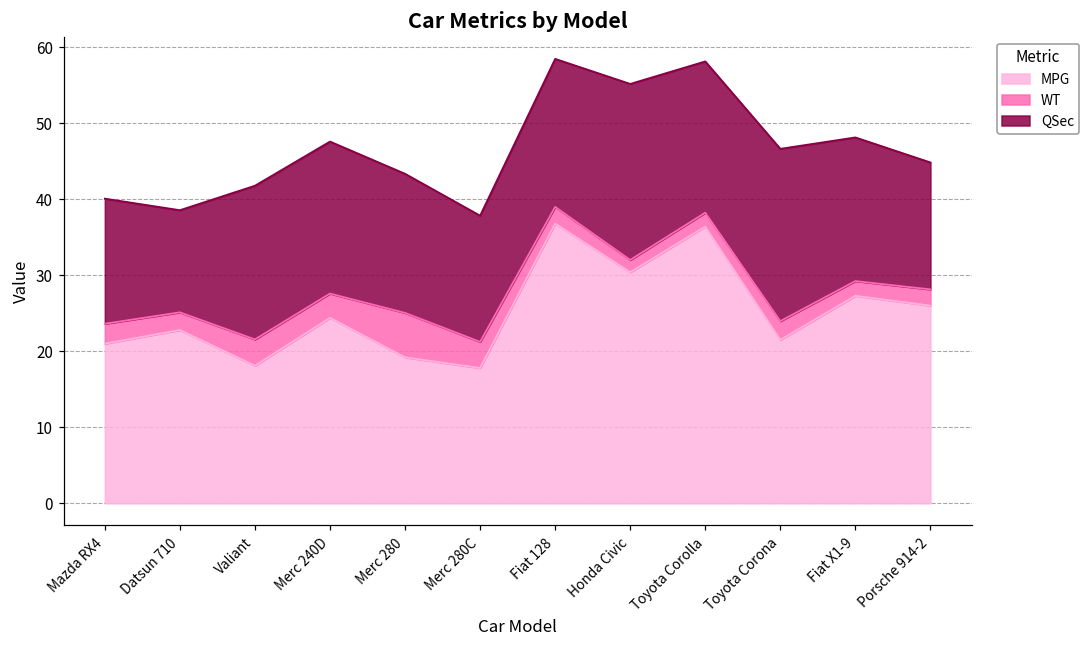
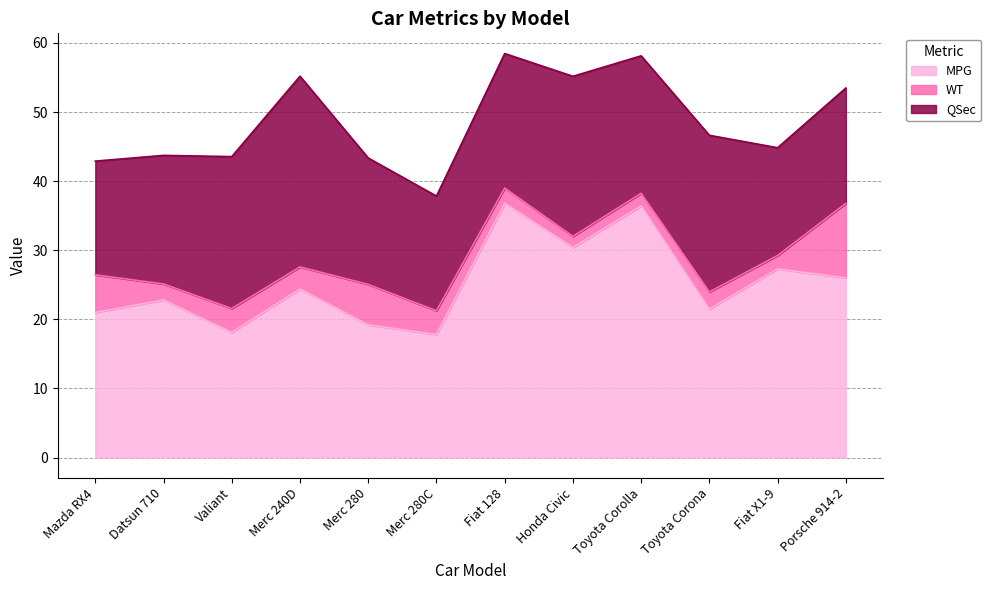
  {
    "MPG": {
      "Mazda RX4": 21,
      "Datsun 710": 23,
      "Valiant": 18,
      "Merc 240D": 24,
      "Merc 280": 19,
      "Merc 280C": 18,
      "Fiat 128": 37,
      "Honda Civic": 30,
      "Toyota Corolla": 36,
      "Toyota Corona": 22,
      "Fiat X1-9": 27,
      "Porsche 914-2": 26
    },
    "WT": {
-     "Mazda RX4": 3,
+     "Mazda RX4": 5,
      "Datsun 710": 2,
      "Valiant": 3,
      "Merc 240D": 3,
      "Merc 280": 6,
      "Merc 280C": 3,
      "Fiat 128": 2,
      "Honda Civic": 2,
      "Toyota Corolla": 2,
      "Toyota Corona": 2,
      "Fiat X1-9": 2,
-     "Porsche 914-2": 2
+     "Porsche 914-2": 11
    },
    "QSec": {
      "Mazda RX4": 16,
-     "Datsun 710": 13,
-     "Valiant": 20,
-     "Merc 240D": 20,
+     "Datsun 710": 19,
+     "Valiant": 22,
+     "Merc 240D": 28,
      "Merc 280": 18,
      "Merc 280C": 17,
      "Fiat 128": 19,
      "Honda Civic": 23,
      "Toyota Corolla": 20,
      "Toyota Corona": 23,
-     "Fiat X1-9": 19,
+     "Fiat X1-9": 16,
      "Porsche 914-2": 17
    }
  }
